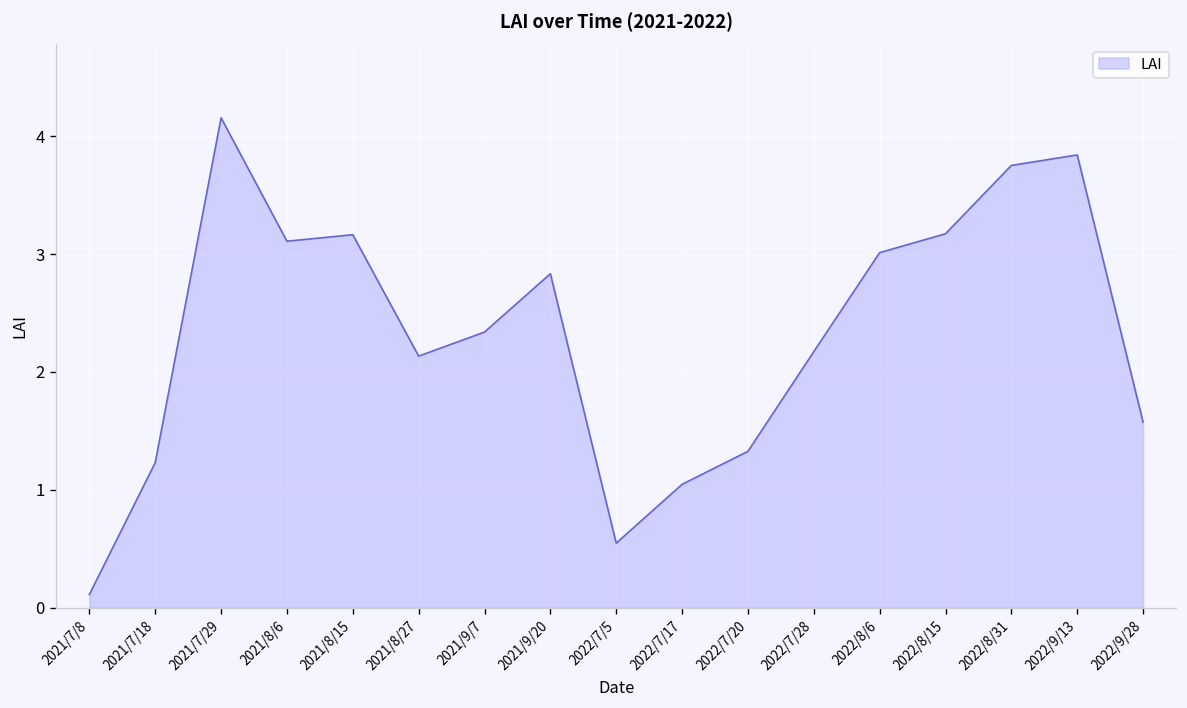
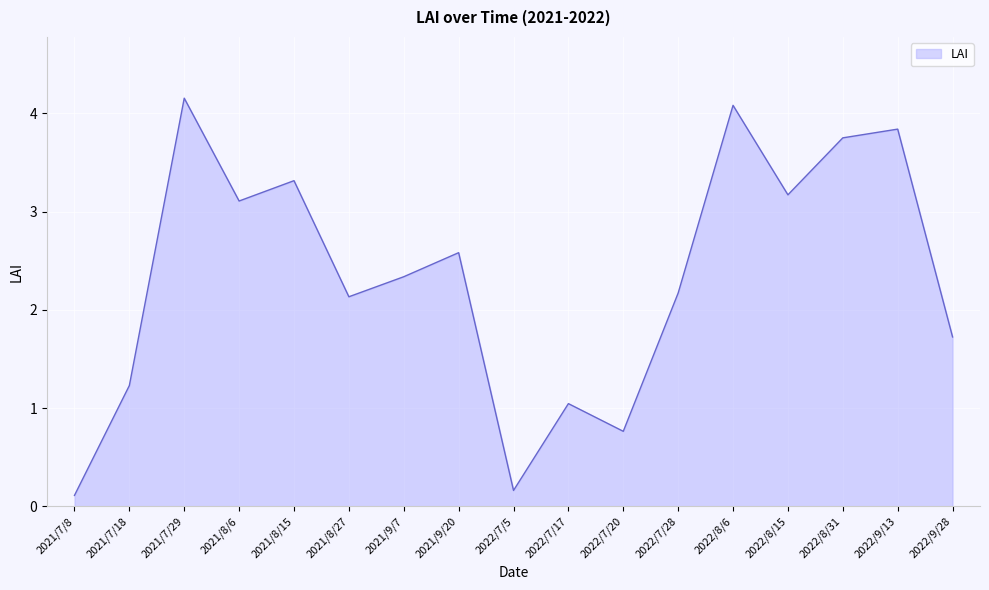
  {
    "2021/7/8": 0.1,
    "2021/7/18": 1.2,
    "2021/7/29": 4.2,
    "2021/8/6": 3.1,
-   "2021/8/15": 3.2,
+   "2021/8/15": 3.3,
    "2021/8/27": 2.1,
    "2021/9/7": 2.3,
-   "2021/9/20": 2.8,
-   "2022/7/5": 0.5,
+   "2021/9/20": 2.6,
+   "2022/7/5": 0.2,
    "2022/7/17": 1.0,
-   "2022/7/20": 1.3,
+   "2022/7/20": 0.8,
    "2022/7/28": 2.2,
-   "2022/8/6": 3.0,
+   "2022/8/6": 4.1,
    "2022/8/15": 3.2,
    "2022/8/31": 3.8,
    "2022/9/13": 3.8,
-   "2022/9/28": 1.6
+   "2022/9/28": 1.7
  }
